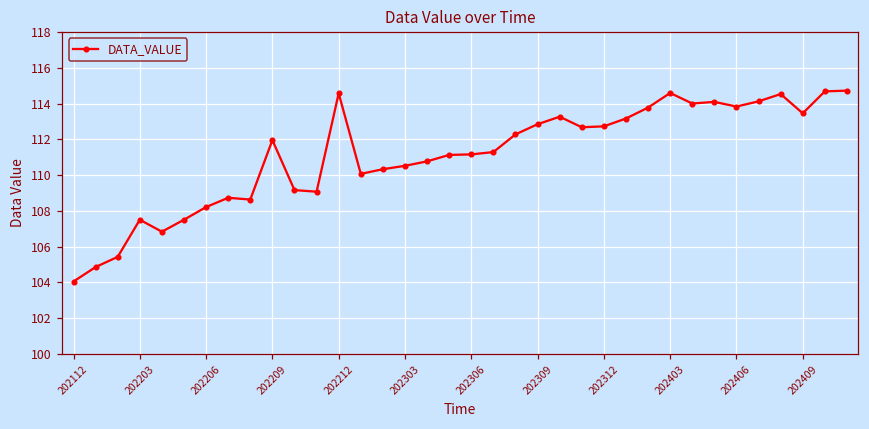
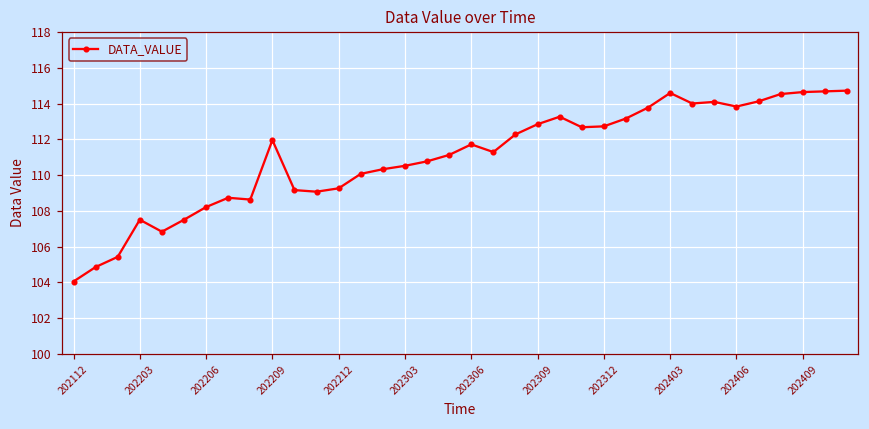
  {
    "202112": 104.0,
    "202203": 107.5,
    "202206": 108.2,
    "202209": 112.0,
-   "202212": 114.6,
+   "202212": 109.3,
    "202303": 110.5,
-   "202306": 111.2,
+   "202306": 111.7,
    "202309": 112.9,
    "202312": 112.7,
    "202403": 114.6,
    "202406": 113.8,
-   "202409": 113.5
+   "202409": 114.7
  }
